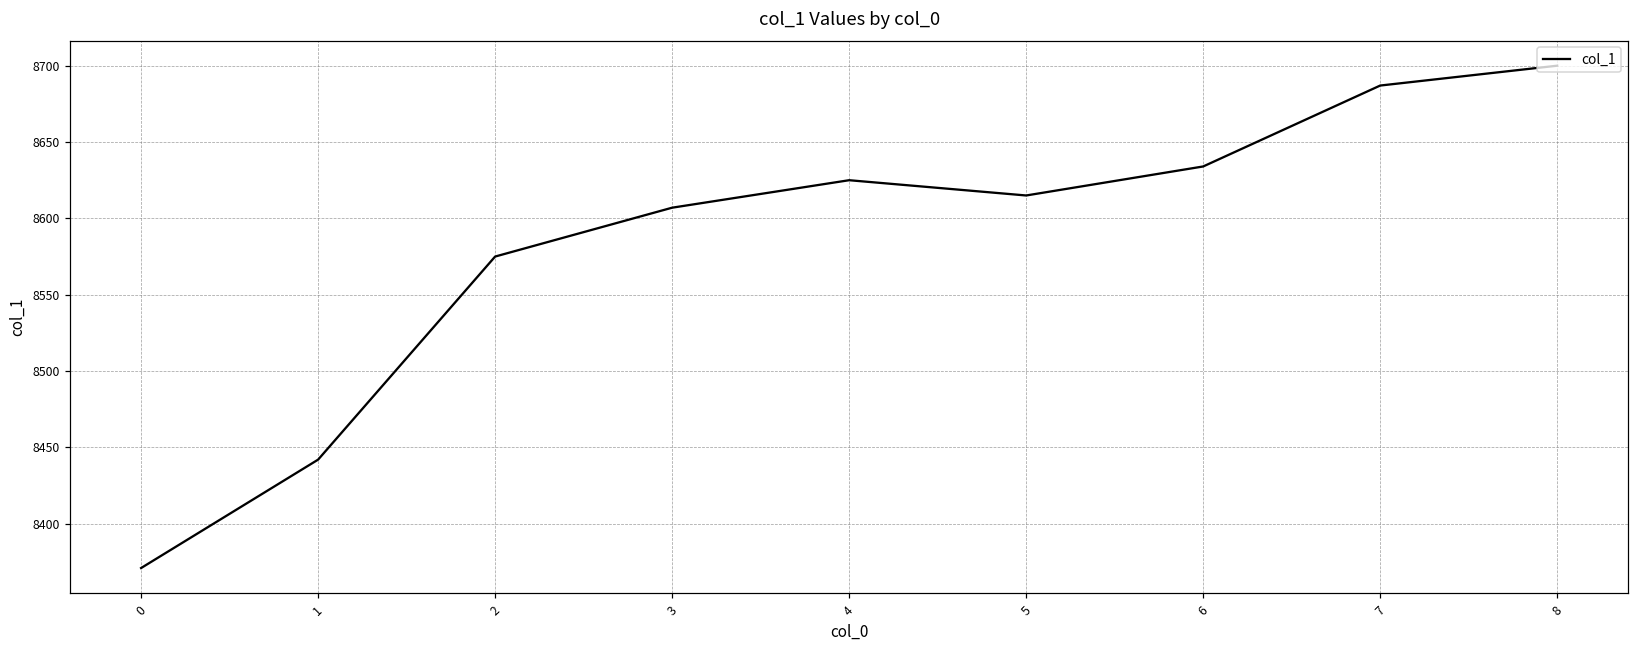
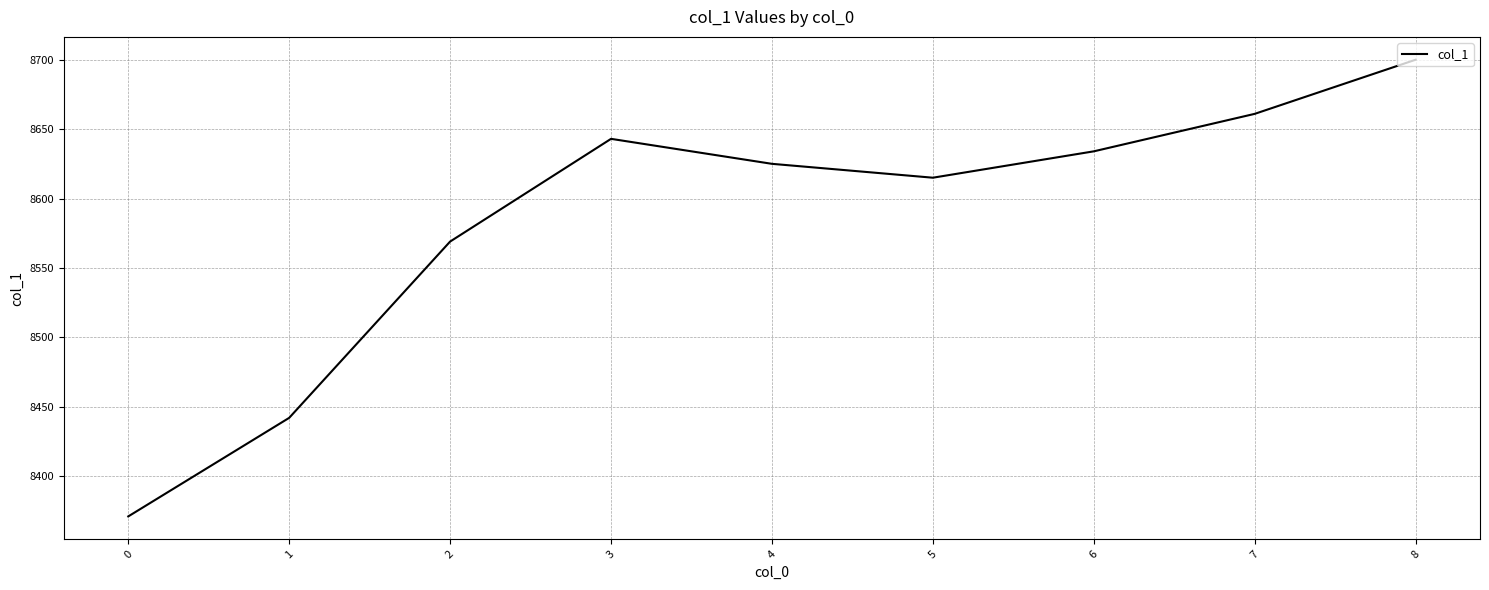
  {
    "0": 8371,
    "1": 8442,
-   "2": 8575,
-   "3": 8607,
+   "2": 8569,
+   "3": 8643,
    "4": 8625,
    "5": 8615,
    "6": 8634,
-   "7": 8687
+   "7": 8661
  }
